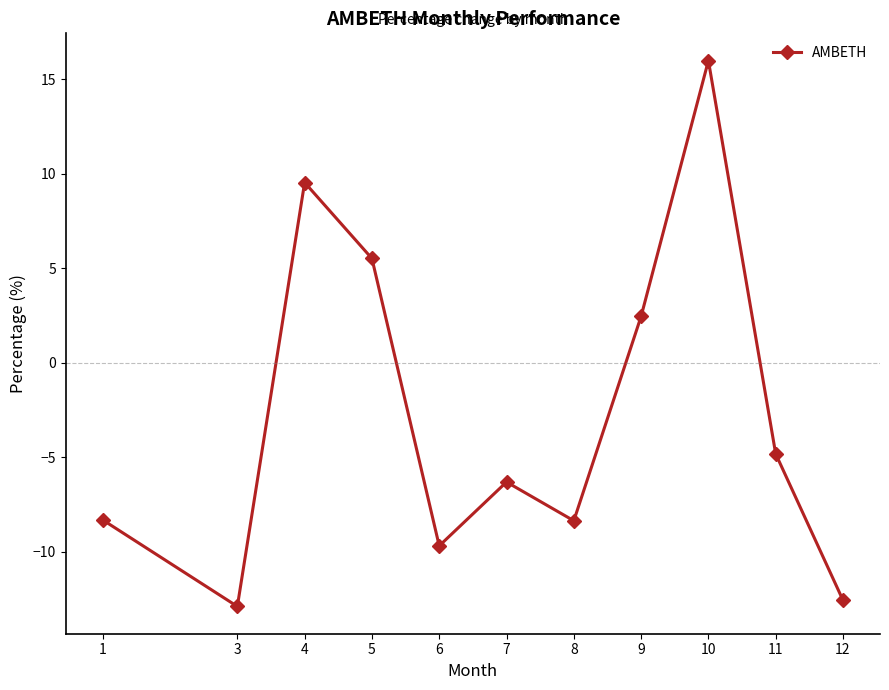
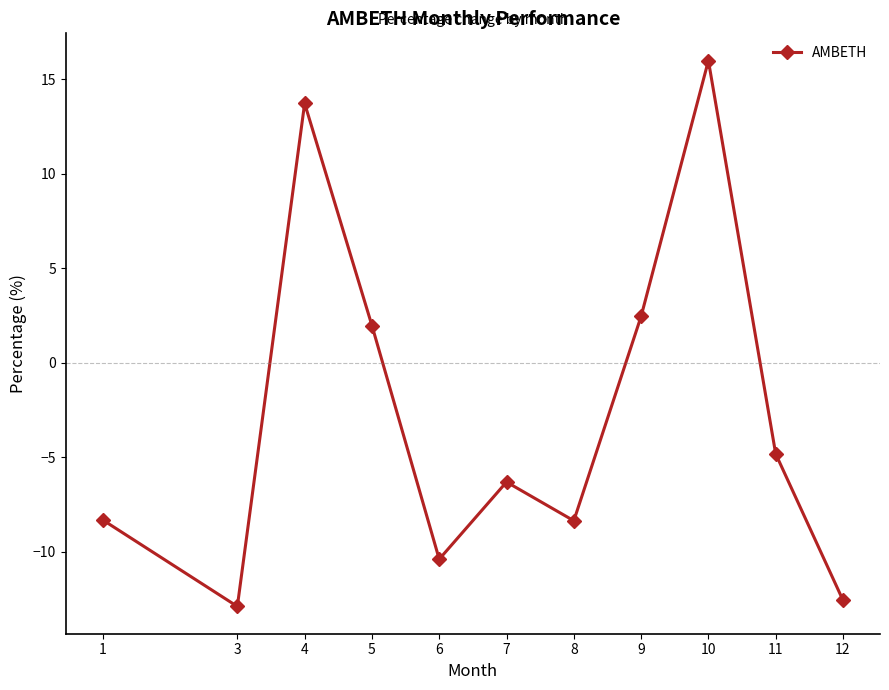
  {
    "1": -8.3,
    "3": -12.9,
-   "4": 9.5,
-   "5": 5.5,
-   "6": -9.7,
+   "4": 13.7,
+   "5": 2.0,
+   "6": -10.4,
    "7": -6.3,
    "8": -8.4,
    "9": 2.5,
    "10": 16.0,
    "11": -4.8,
    "12": -12.6
  }
